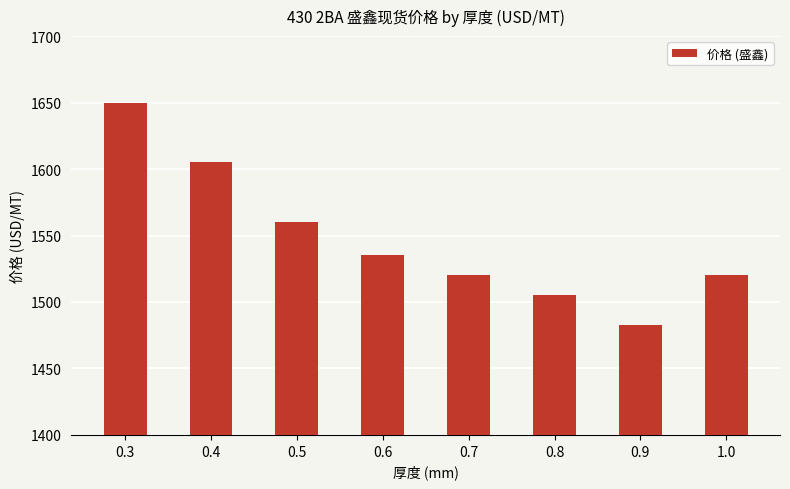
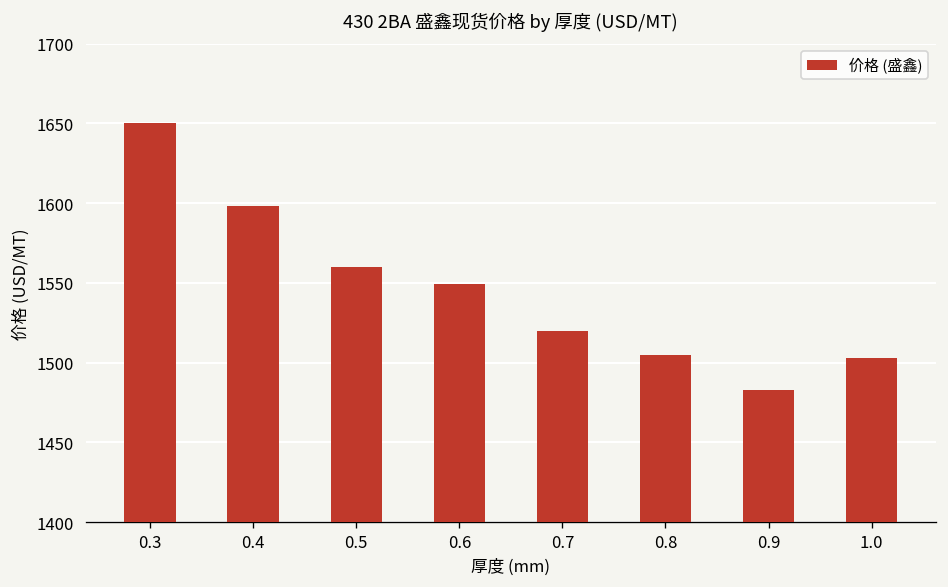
  {
    "0.3": 1650,
-   "0.4": 1605,
+   "0.4": 1598,
    "0.5": 1560,
-   "0.6": 1535,
+   "0.6": 1549,
    "0.7": 1520,
    "0.8": 1505,
    "0.9": 1483,
-   "1.0": 1520
+   "1.0": 1503
  }
